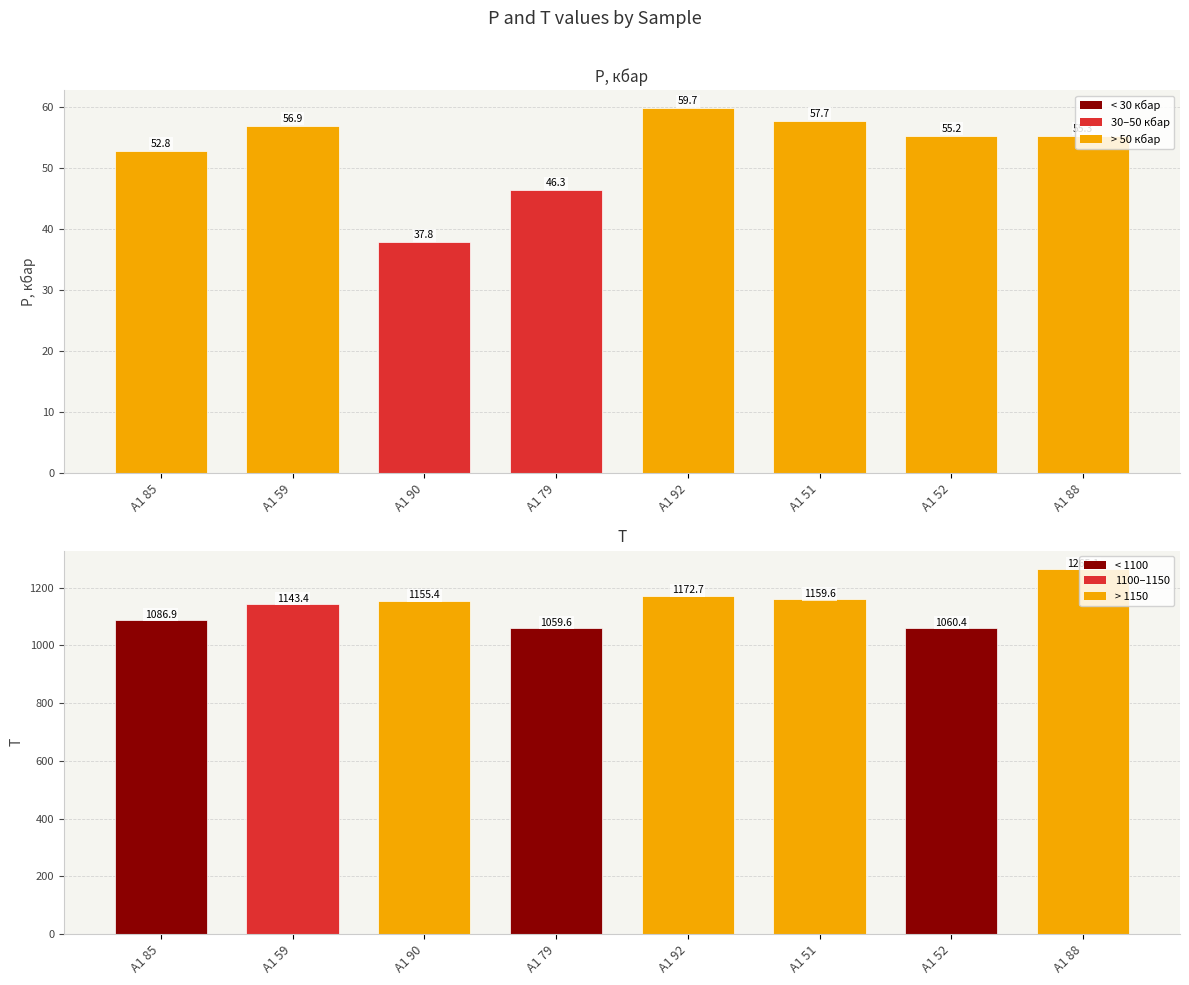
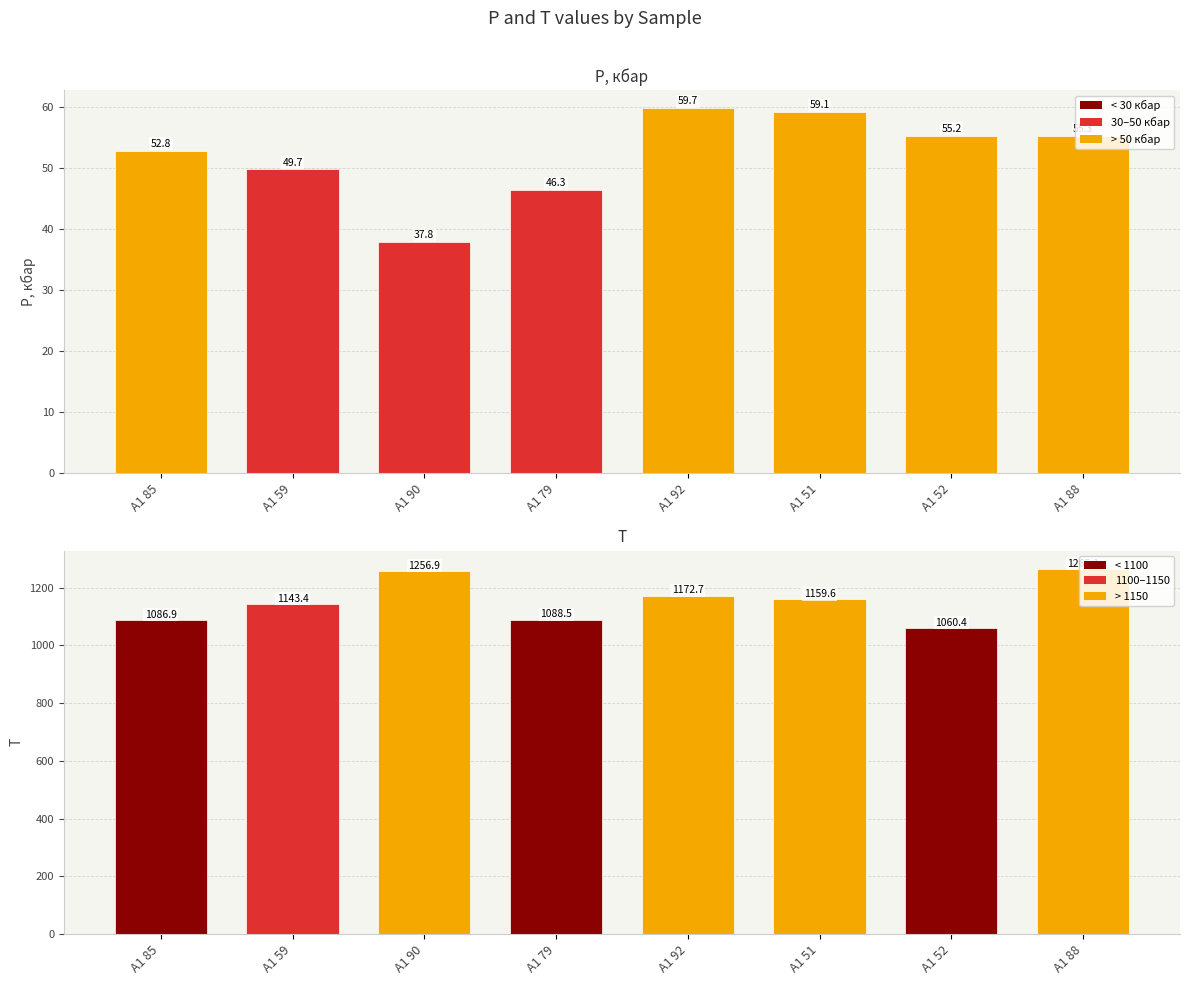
  {
    "P, кбар": {
-     "A1 59": 56.9,
-     "A1 51": 57.7
+     "A1 59": 49.7,
+     "A1 51": 59.1
    },
    "T": {
-     "A1 90": 1155.4,
-     "A1 79": 1059.6
+     "A1 90": 1256.9,
+     "A1 79": 1088.5
    }
  }
